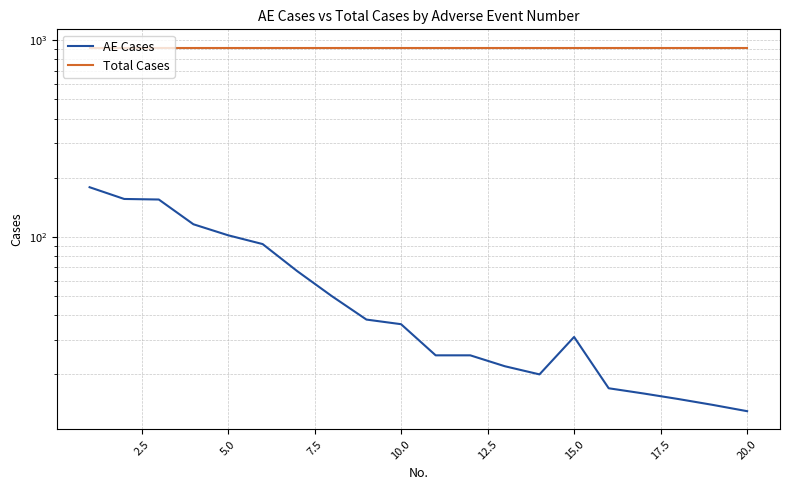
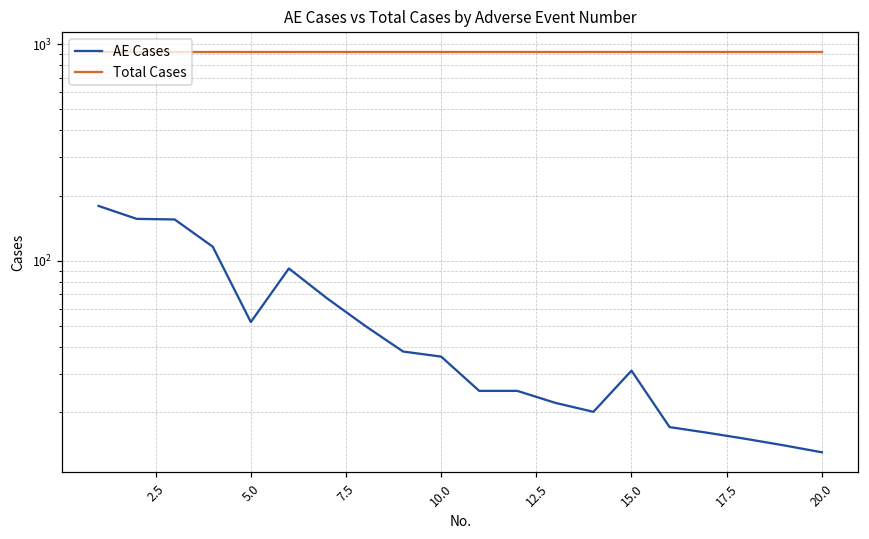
  {
    "AE Cases": {
-     "5.0": 100,
+     "5.0": 52,
      "10.0": 36,
      "15.0": 31,
      "20.0": 13
    },
    "Total Cases": {
      "5.0": 900,
      "10.0": 900,
      "15.0": 900,
      "20.0": 900
    }
  }
